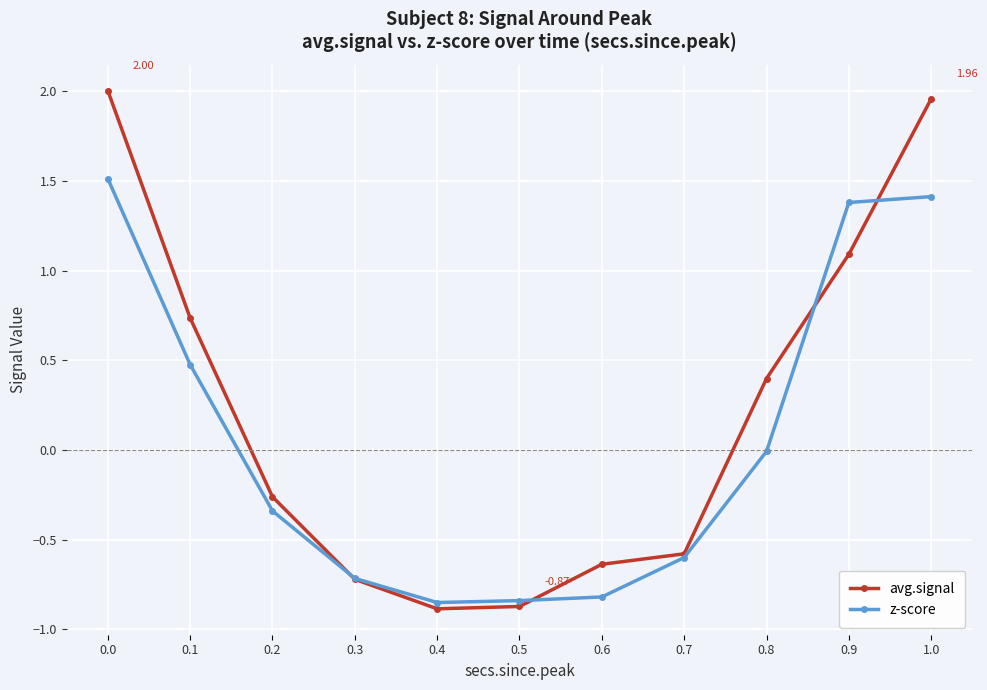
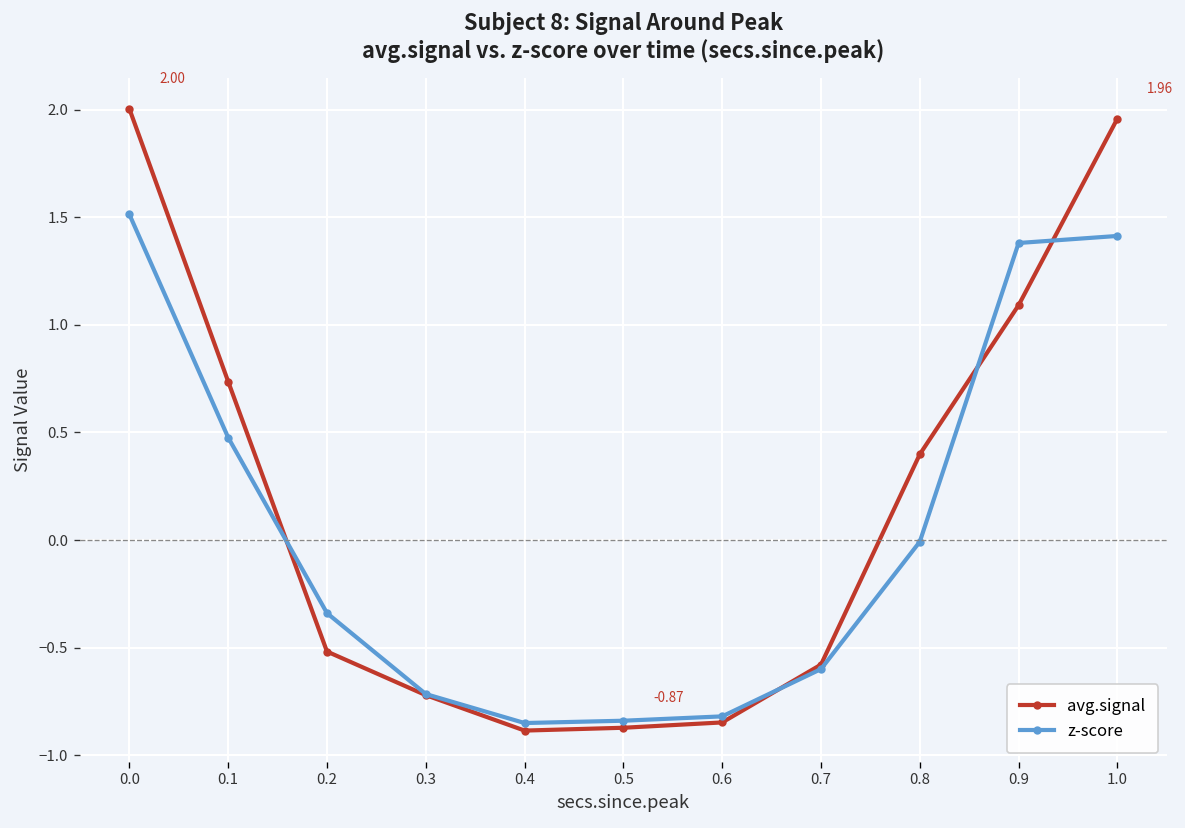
  {
    "avg.signal": {
      "0.0": 2.00,
      "0.1": 0.74,
-     "0.2": -0.26,
+     "0.2": -0.52,
      "0.4": -0.88,
      "0.5": -0.87,
-     "0.6": -0.64,
+     "0.6": -0.85,
      "0.7": -0.58,
      "0.8": 0.40,
      "0.9": 1.09,
      "1.0": 1.96
    },
    "z-score": {
      "0.0": 1.51,
      "0.1": 0.48,
      "0.2": -0.34,
      "0.4": -0.85,
      "0.5": -0.84,
      "0.6": -0.82,
      "0.7": -0.60,
      "0.8": -0.01,
      "0.9": 1.38,
      "1.0": 1.41
    }
  }
